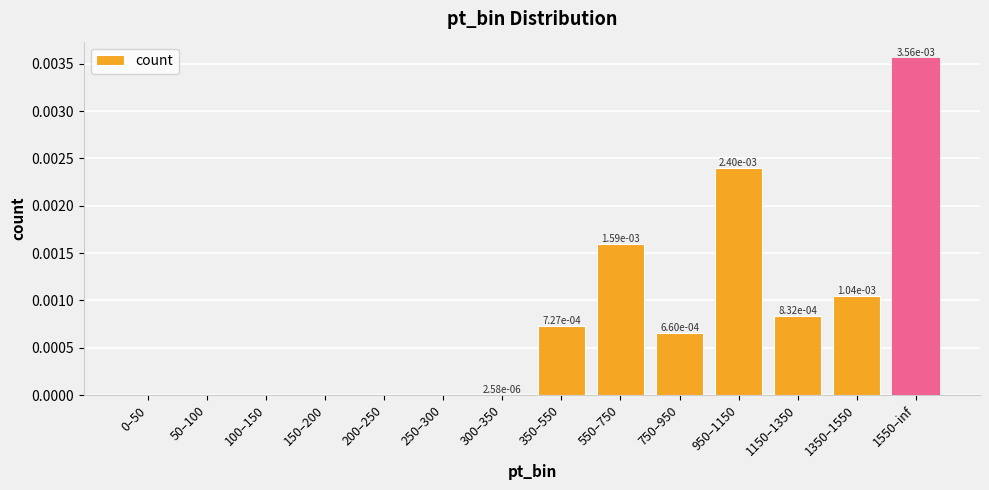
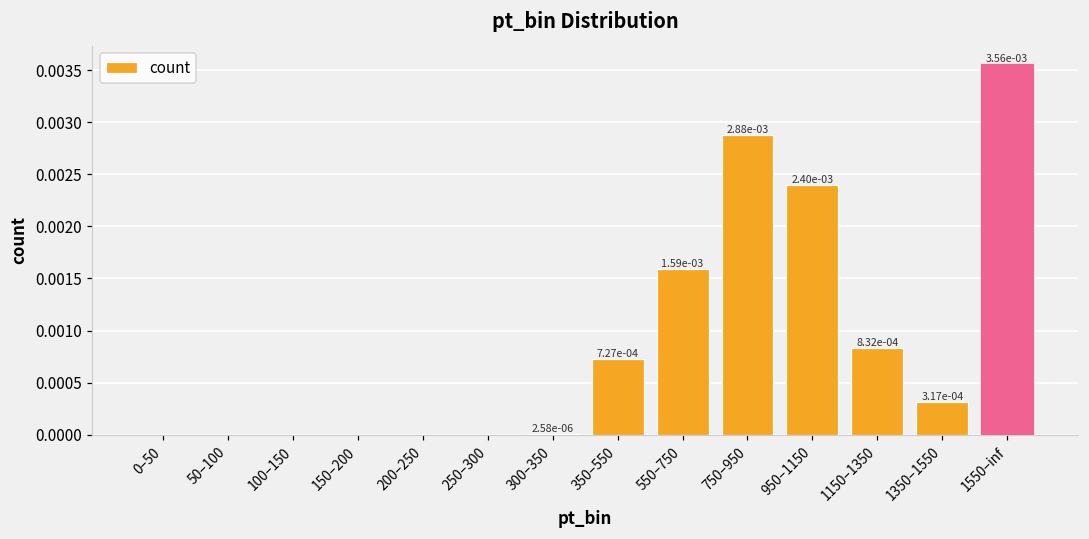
  {
    "300–350": "2.58e-06",
    "350–550": "7.27e-04",
    "550–750": "1.59e-03",
-   "750–950": "6.60e-04",
+   "750–950": "2.88e-03",
    "950–1150": "2.40e-03",
    "1150–1350": "8.32e-04",
-   "1350–1550": "1.04e-03",
+   "1350–1550": "3.17e-04",
    "1550–inf": "3.56e-03"
  }
